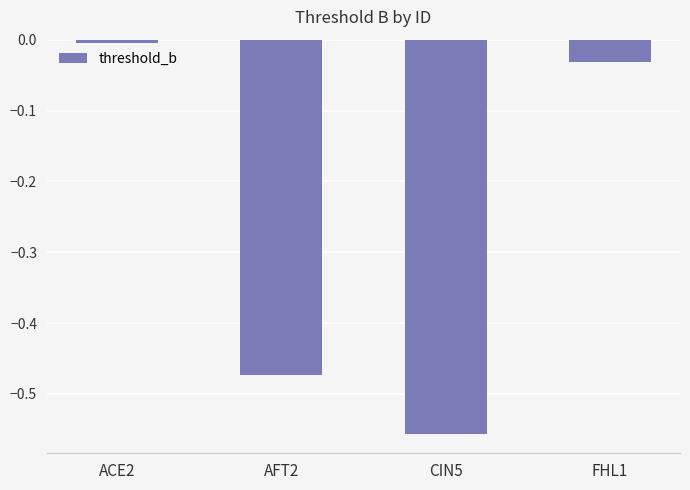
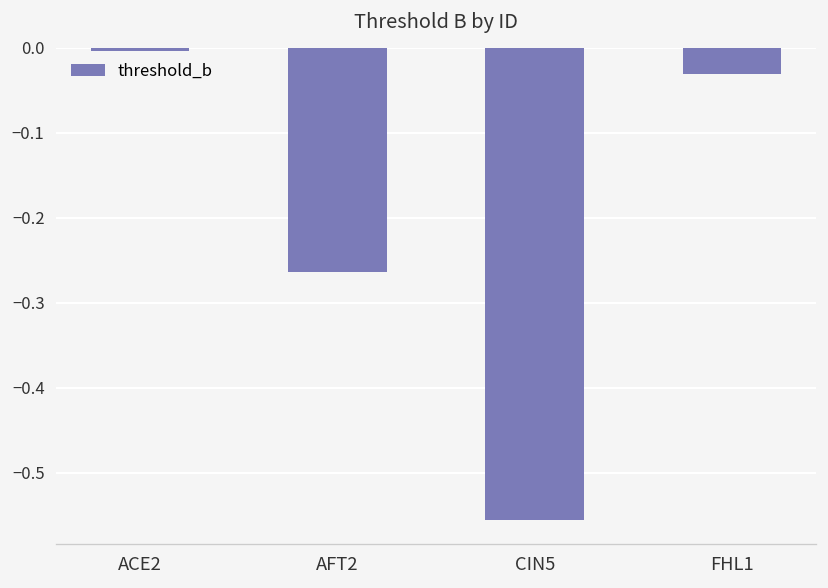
  {
    "ACE2": 0.00,
-   "AFT2": -0.47,
+   "AFT2": -0.26,
    "CIN5": -0.56,
    "FHL1": -0.03
  }
